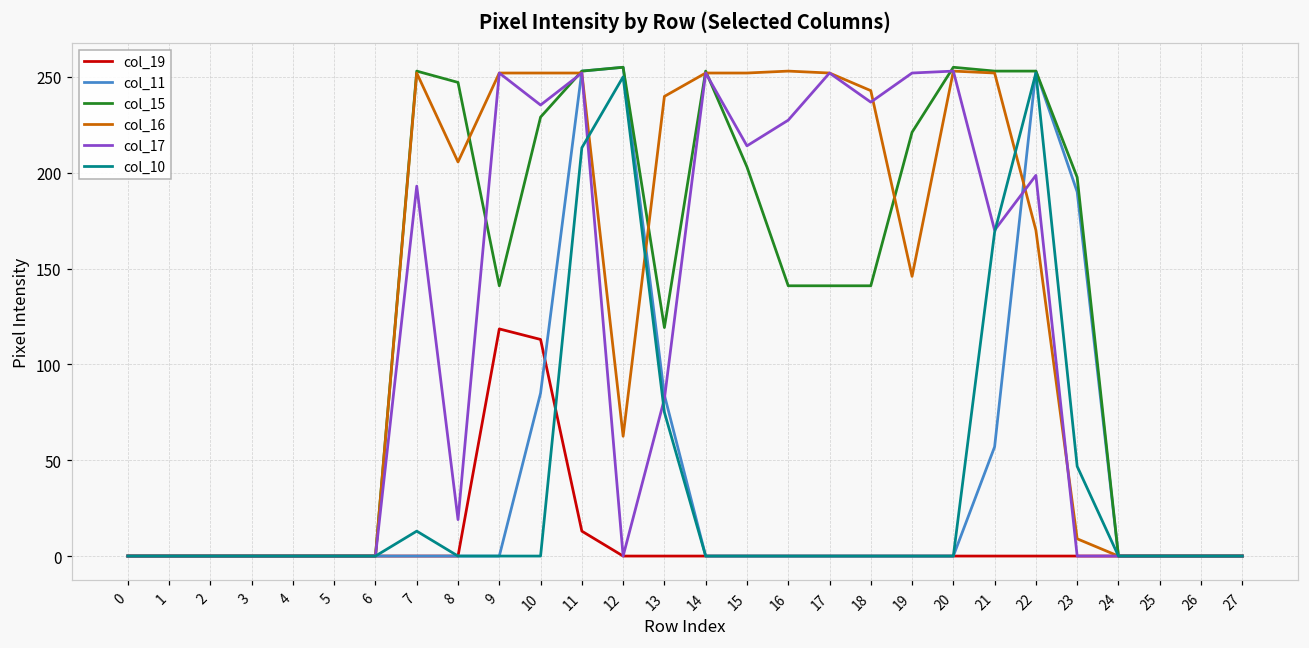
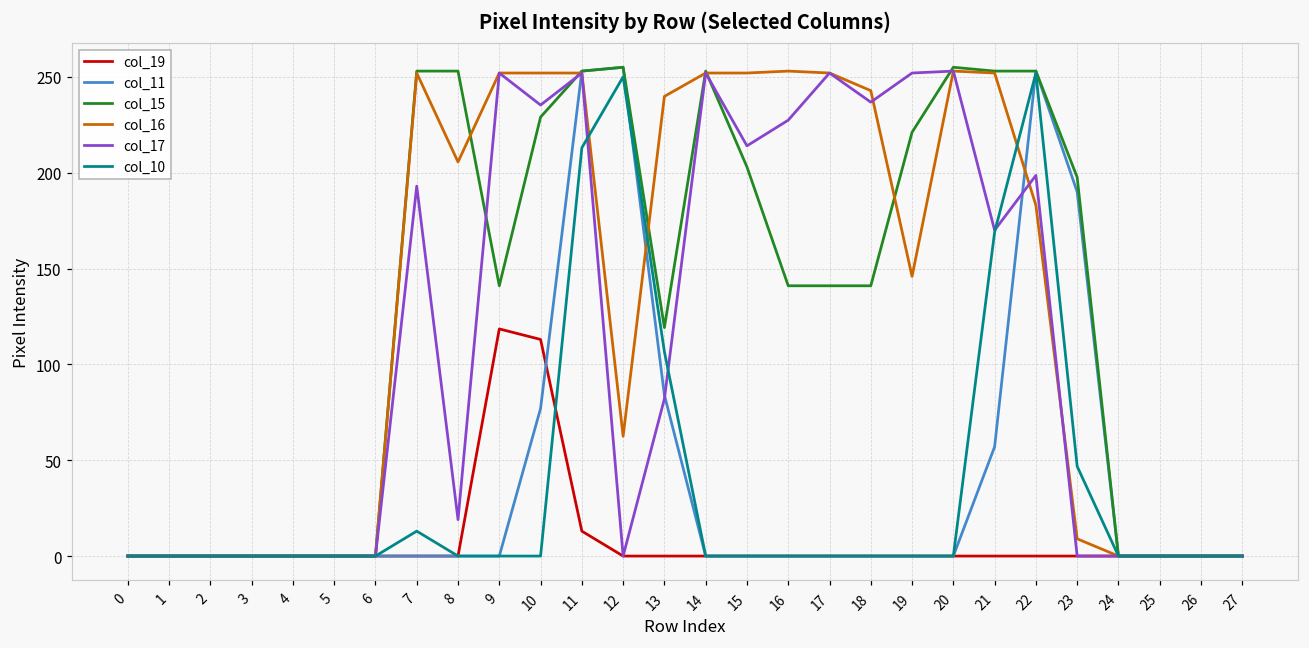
  {
    "col_19": {
      "9": 119,
      "10": 113,
      "11": 13,
      "13": 0,
      "21": 0,
      "22": 0
    },
    "col_11": {
-     "10": 85,
+     "10": 77,
      "13": 84,
      "21": 57,
      "23": 190
    },
    "col_15": {
-     "8": 247,
+     "8": 253,
      "9": 141,
      "10": 229,
      "13": 119,
      "15": 203,
      "16": 141,
      "17": 141,
      "18": 141,
      "19": 221,
      "20": 255,
      "23": 198
    },
    "col_16": {
      "8": 206,
      "10": 252,
      "12": 63,
      "13": 240,
      "15": 252,
      "16": 253,
      "18": 243,
      "19": 146,
-     "22": 170,
+     "22": 183,
      "23": 9
    },
    "col_17": {
      "7": 193,
      "8": 19,
      "10": 235,
      "13": 82,
      "15": 214,
      "16": 227,
      "18": 237,
      "19": 252,
      "22": 199
    },
    "col_10": {
      "7": 13,
      "10": 0,
      "11": 213,
      "12": 250,
-     "13": 75,
+     "13": 107,
      "23": 47
    }
  }
